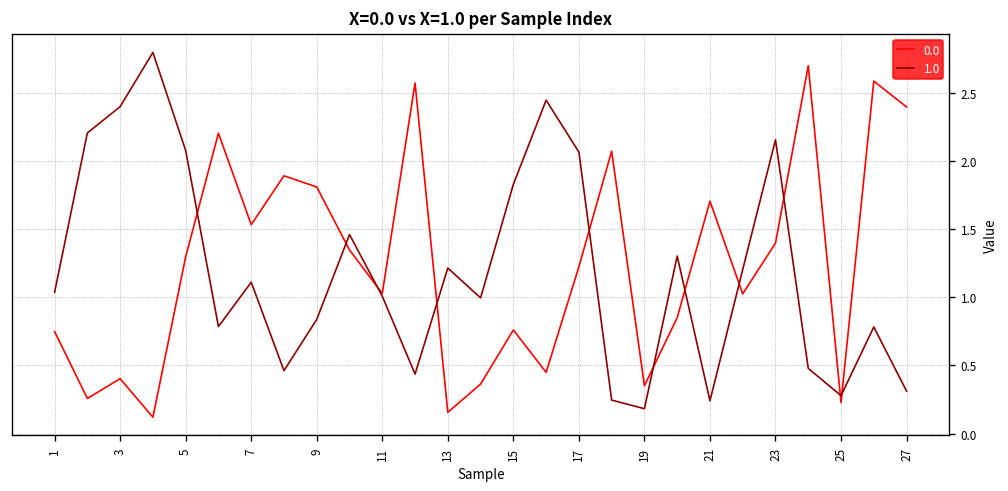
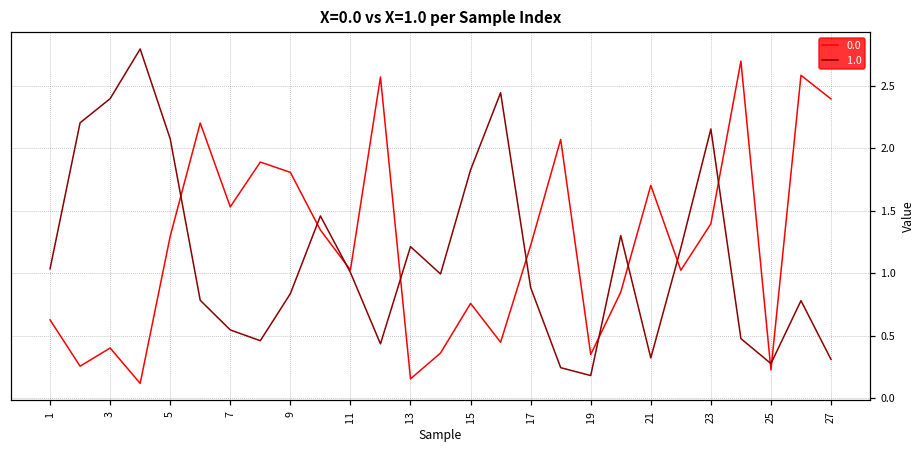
  {
    "0.0": {
-     "1": 0.75,
+     "1": 0.63,
      "3": 0.40,
      "5": 1.30,
      "7": 1.53,
      "9": 1.81,
      "13": 0.16,
      "15": 0.76,
      "17": 1.22,
      "19": 0.35,
      "21": 1.70,
      "23": 1.40,
      "25": 0.23,
      "27": 2.39
    },
    "1.0": {
      "1": 1.04,
      "3": 2.40,
      "5": 2.08,
-     "7": 1.11,
+     "7": 0.55,
      "9": 0.84,
      "13": 1.21,
      "15": 1.83,
-     "17": 2.06,
+     "17": 0.89,
      "19": 0.18,
-     "21": 0.24,
+     "21": 0.32,
      "23": 2.15,
      "25": 0.28,
      "27": 0.31
    }
  }
